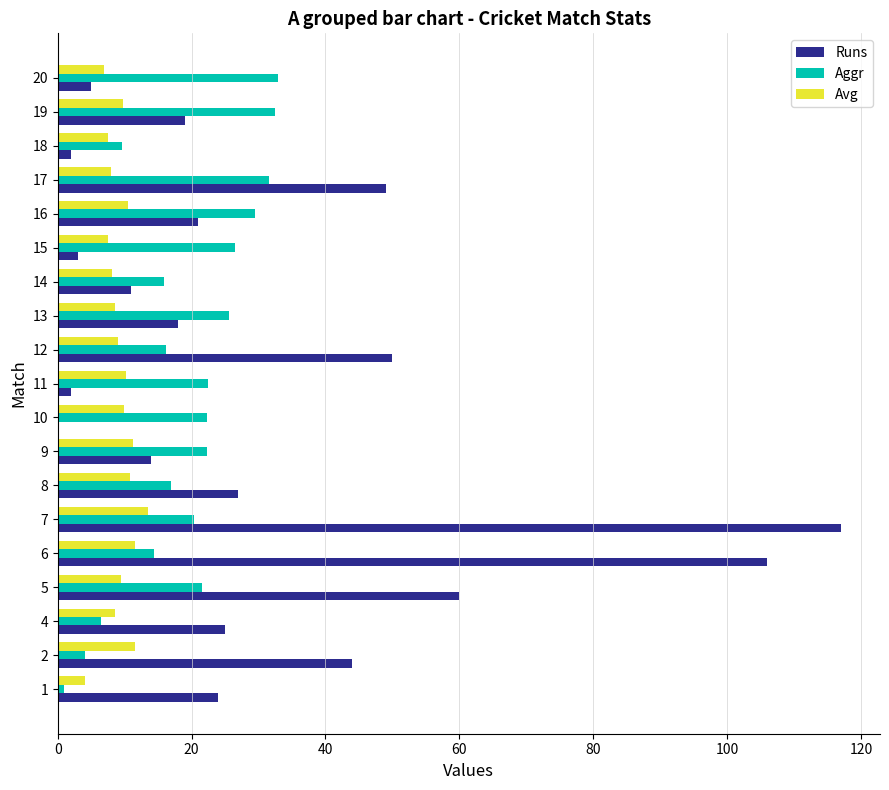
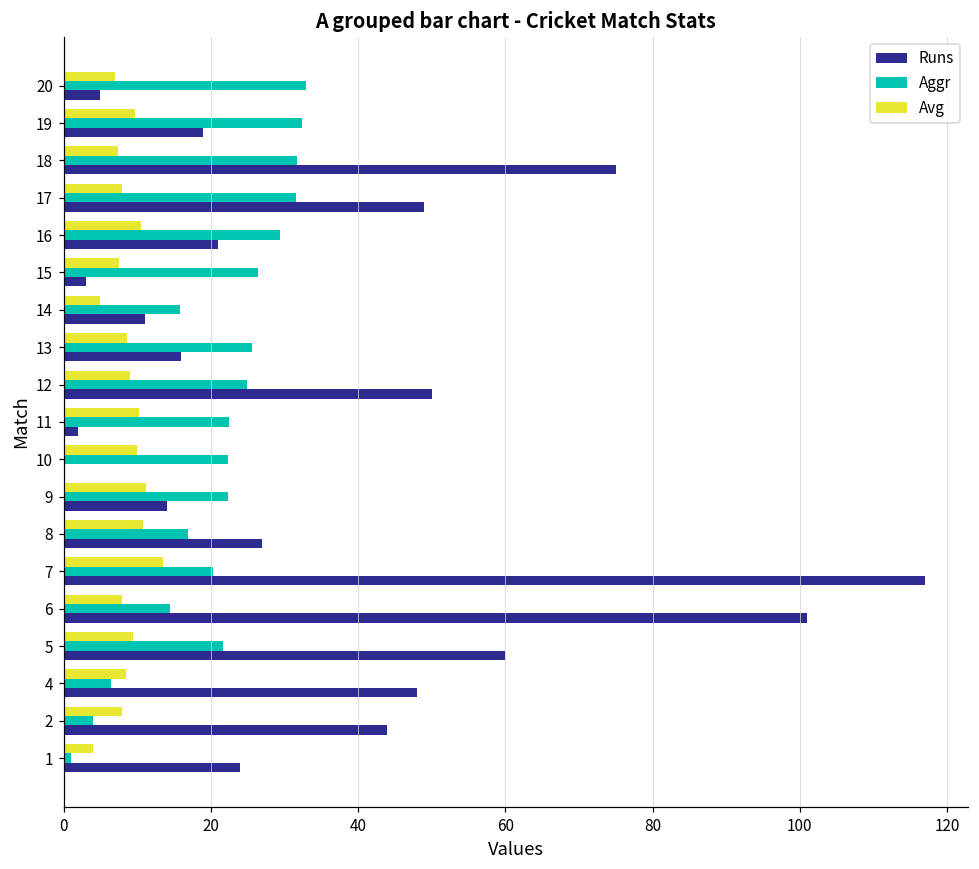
  {
    "Runs": {
      "20": 5,
      "19": 19,
-     "18": 2,
+     "18": 75,
      "17": 49,
      "16": 21,
      "15": 3,
      "14": 11,
-     "13": 18,
+     "13": 16,
      "12": 50,
      "11": 2,
      "10": 0,
      "9": 14,
      "8": 27,
      "7": 117,
-     "6": 106,
+     "6": 101,
      "5": 60,
-     "4": 25,
+     "4": 48,
      "2": 44,
      "1": 24
    },
    "Aggr": {
      "20": 33,
      "19": 32,
-     "18": 10,
+     "18": 32,
      "17": 32,
      "16": 29,
      "15": 26,
      "14": 16,
      "13": 26,
-     "12": 16,
+     "12": 25,
      "11": 22,
      "10": 22,
      "9": 22,
      "8": 17,
      "7": 20,
      "6": 14,
      "5": 22,
      "4": 6,
      "2": 4,
      "1": 1
    },
    "Avg": {
      "20": 7,
      "19": 10,
      "18": 7,
      "17": 8,
      "16": 11,
      "15": 8,
-     "14": 8,
+     "14": 5,
      "13": 9,
      "12": 9,
      "11": 10,
      "10": 10,
      "9": 11,
      "8": 11,
      "7": 14,
-     "6": 12,
+     "6": 8,
      "5": 9,
      "4": 9,
-     "2": 12,
+     "2": 8,
      "1": 4
    }
  }
